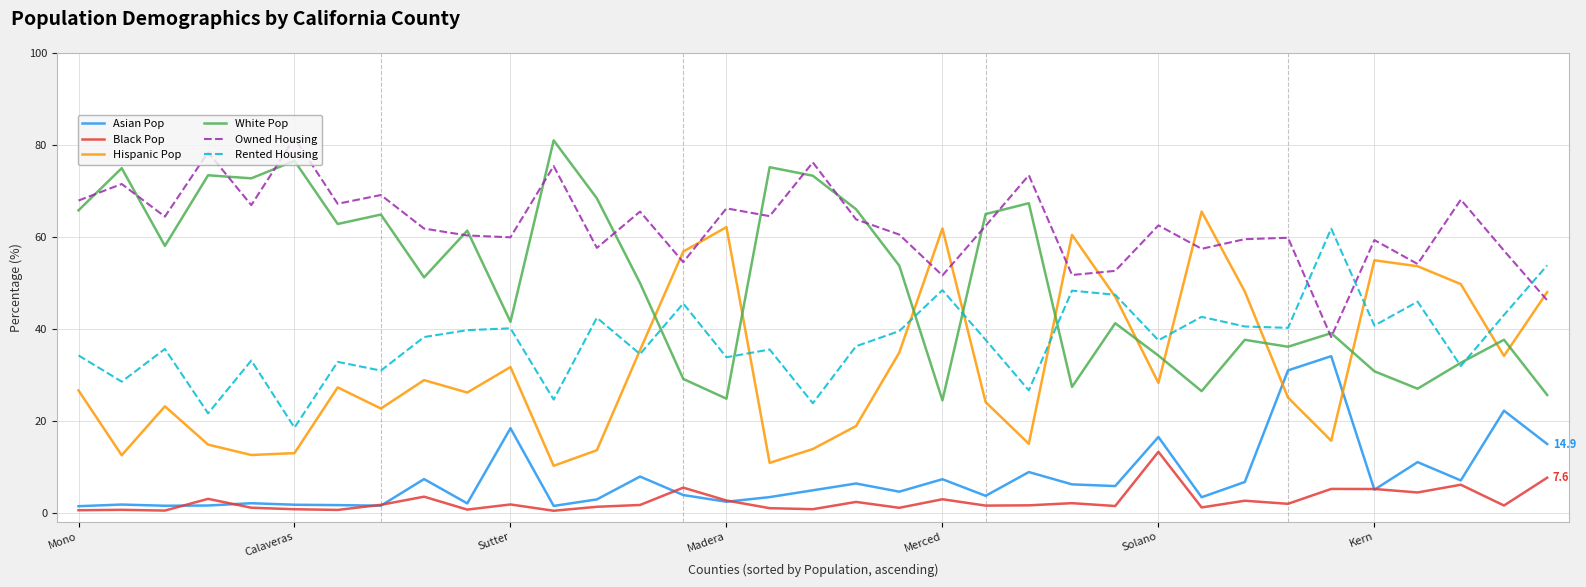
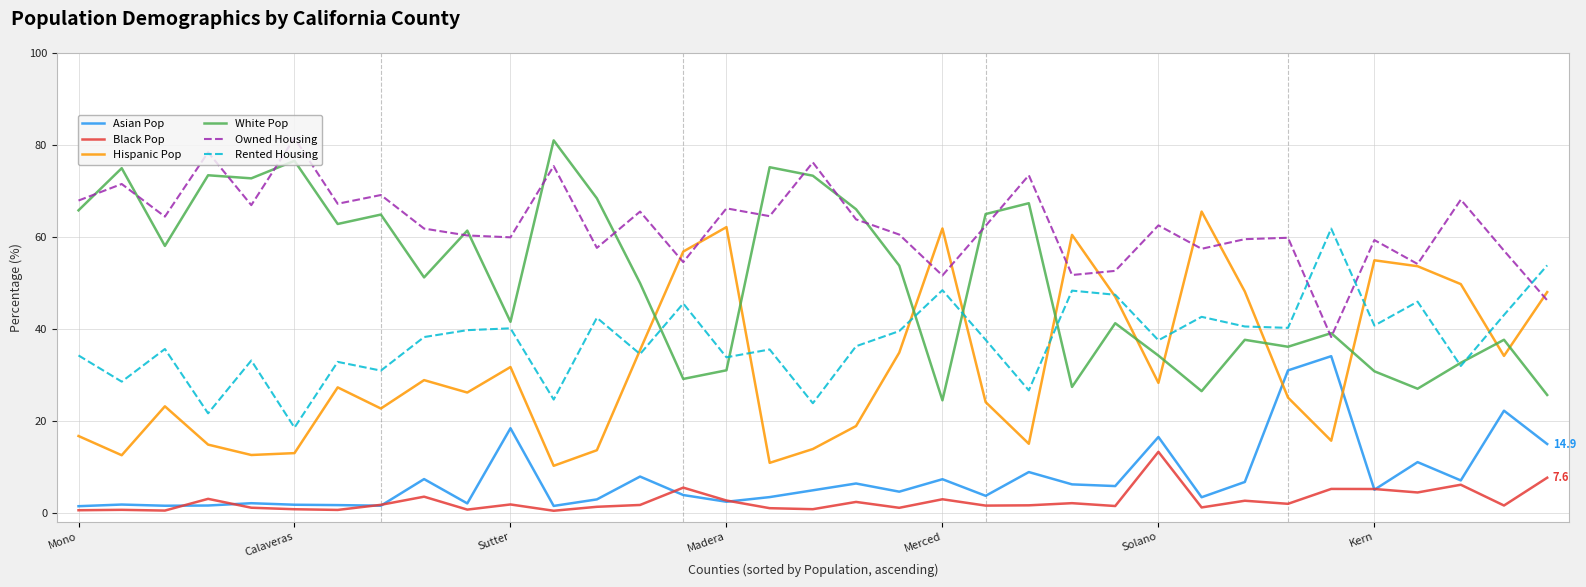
  {
    "Black Pop": {
      "Mono": 1
    },
    "Hispanic Pop": {
-     "Mono": 27,
+     "Mono": 17,
      "Madera": 62
    },
    "White Pop": {
      "Mono": 66,
-     "Madera": 25
+     "Madera": 31
    },
    "Owned Housing": {
      "Mono": 68,
      "Madera": 66
    }
  }
